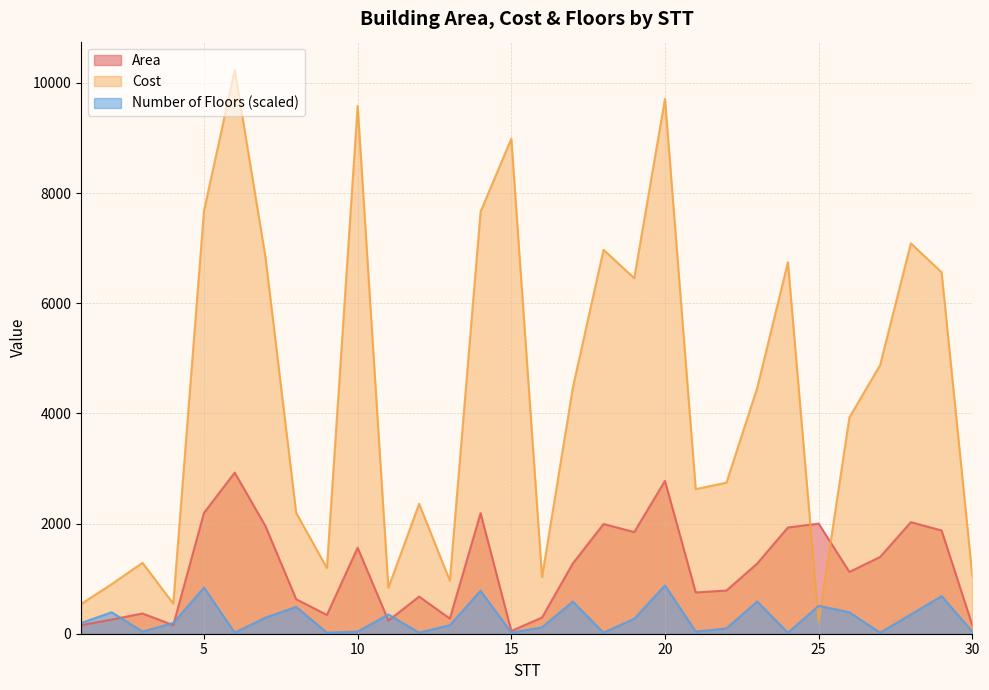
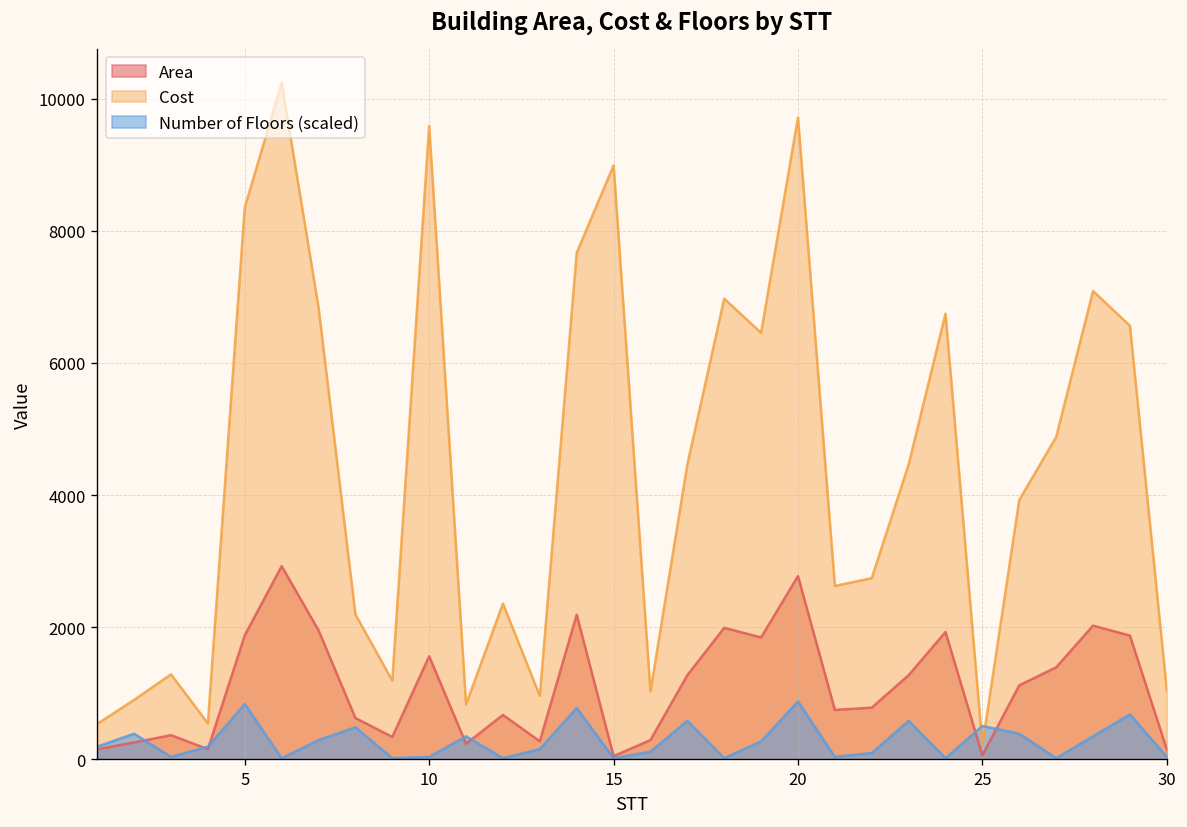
  {
    "Area": {
-     "5": 2200,
+     "5": 1900,
      "10": 1600,
      "20": 2800,
-     "25": 2000,
+     "25": 100,
      "30": 200
    },
    "Cost": {
-     "5": 7700,
+     "5": 8400,
      "10": 9600,
      "15": 9000,
      "20": 9700,
      "25": 200,
      "30": 1100
    },
    "Number of Floors (scaled)": {
      "5": 800,
      "10": 0,
      "20": 900,
      "25": 500,
      "30": 0
    }
  }
